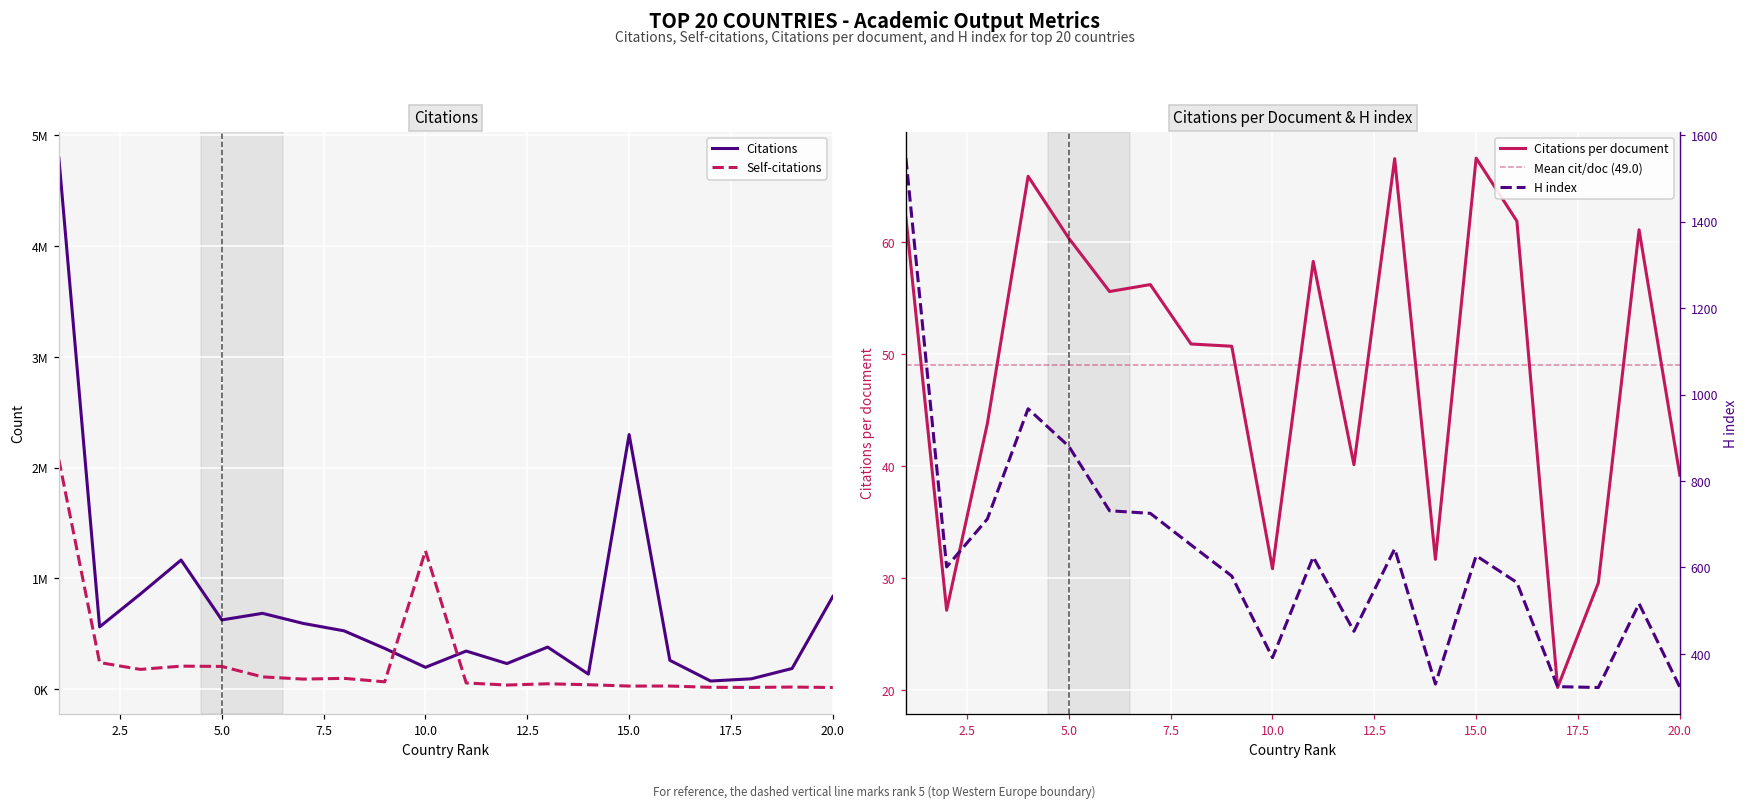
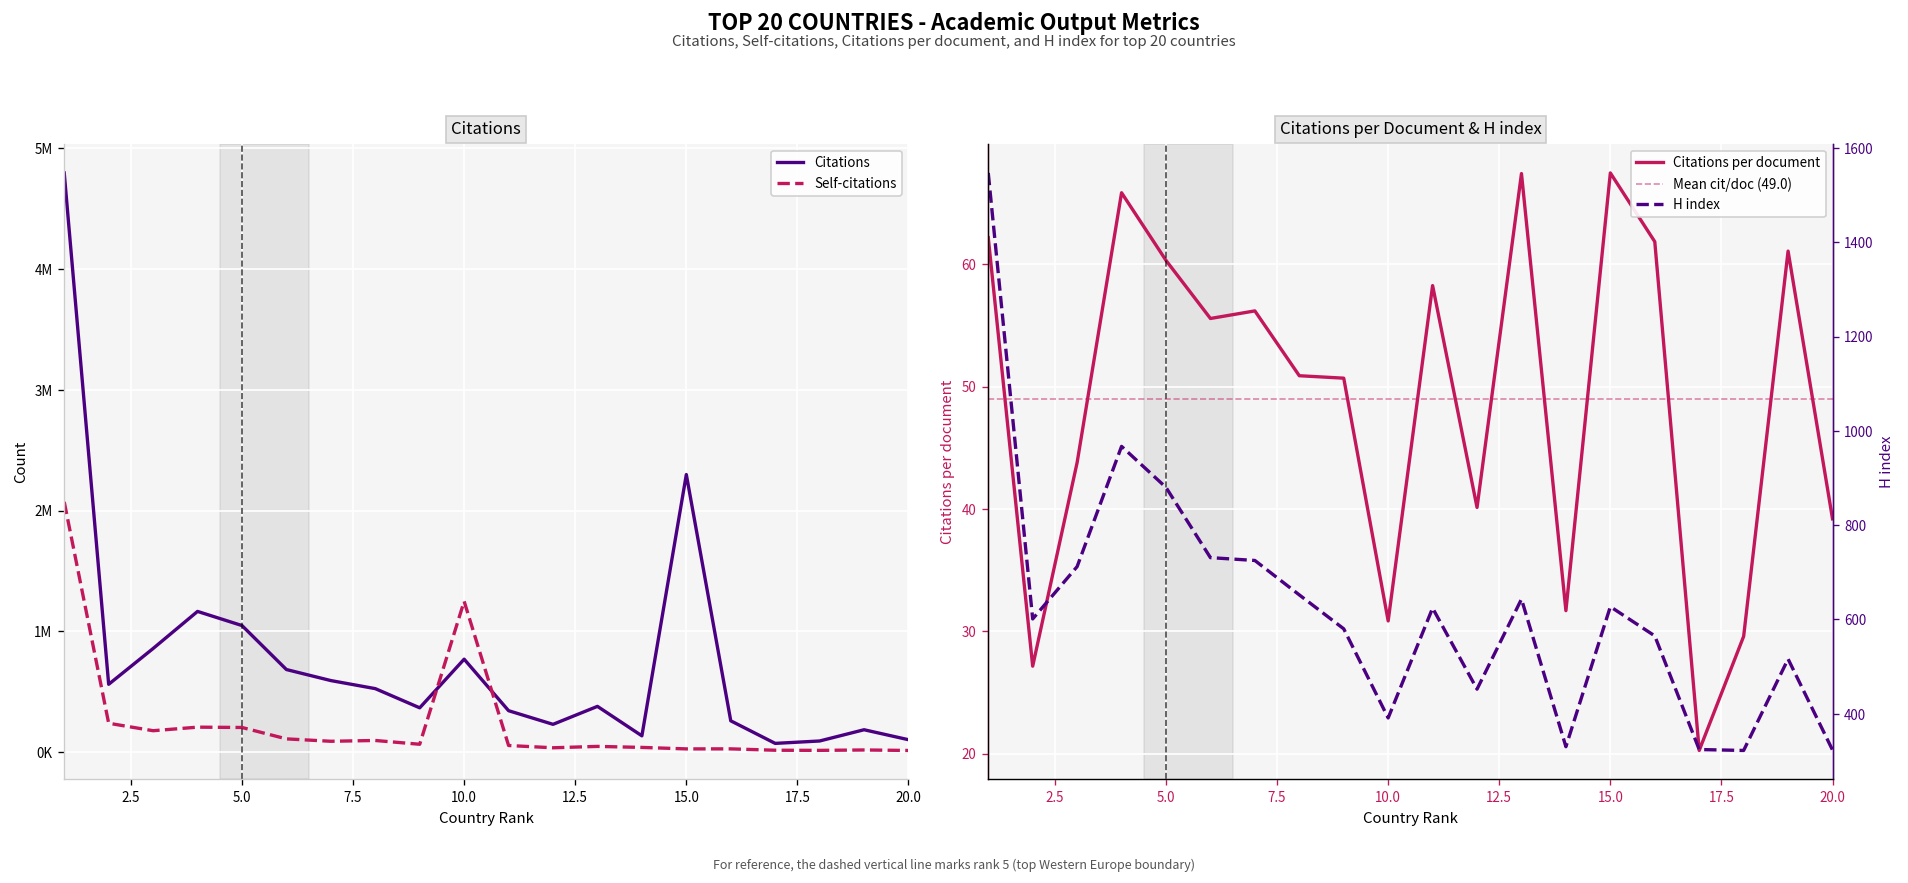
  {
    "Citations": {
      "Citations": {
-       "5.0": 630000,
-       "10.0": 200000,
+       "5.0": 1050000,
+       "10.0": 770000,
        "15.0": 2300000,
-       "20.0": 840000
+       "20.0": 100000
      },
      "Self-citations": {
        "5.0": 210000,
        "10.0": 1250000,
        "15.0": 30000,
        "20.0": 20000
      }
    }
  }
